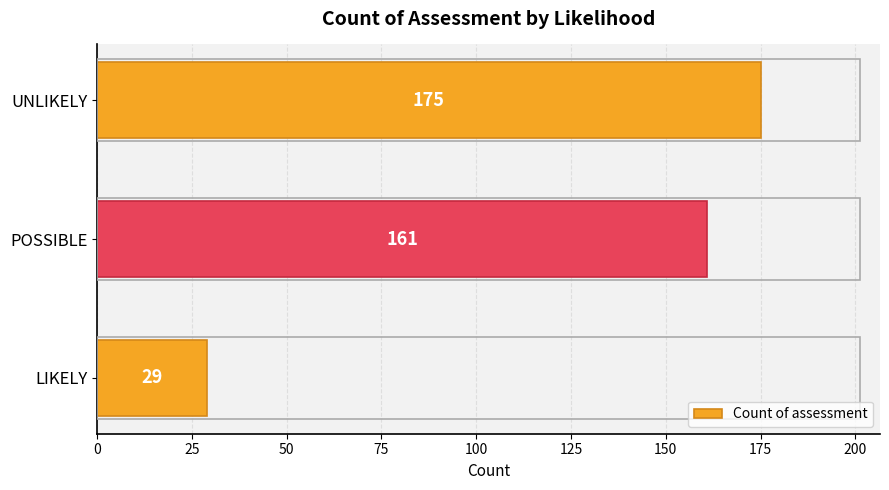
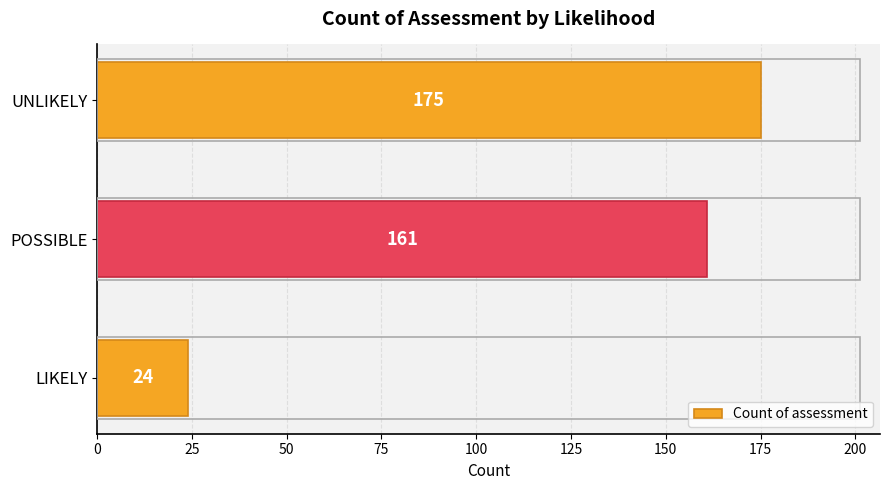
  {
    "UNLIKELY": 175,
    "POSSIBLE": 161,
-   "LIKELY": 29
+   "LIKELY": 24
  }
